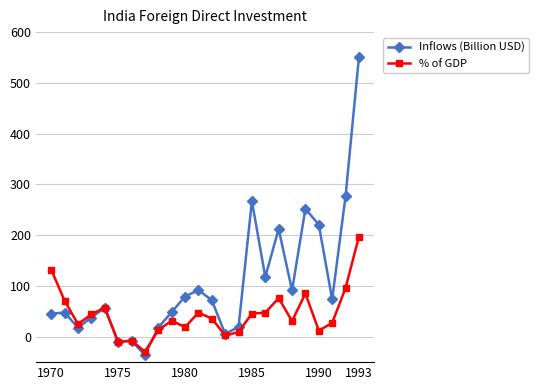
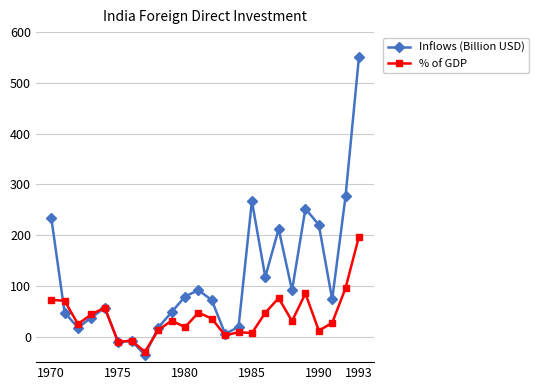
  {
    "Inflows (Billion USD)": {
-     "1970": 50,
+     "1970": 230,
      "1980": 80,
      "1985": 270,
      "1990": 220,
      "1993": 550
    },
    "% of GDP": {
-     "1970": 130,
+     "1970": 70,
      "1980": 20,
-     "1985": 50,
+     "1985": 10,
      "1990": 10,
      "1993": 200
    }
  }
